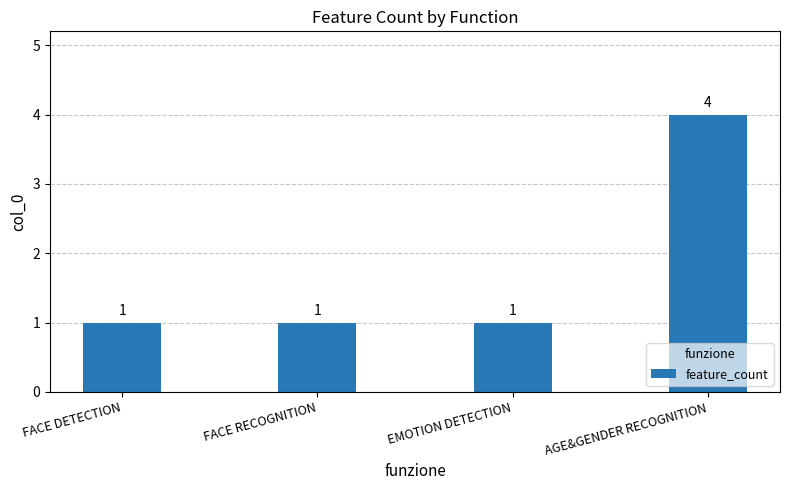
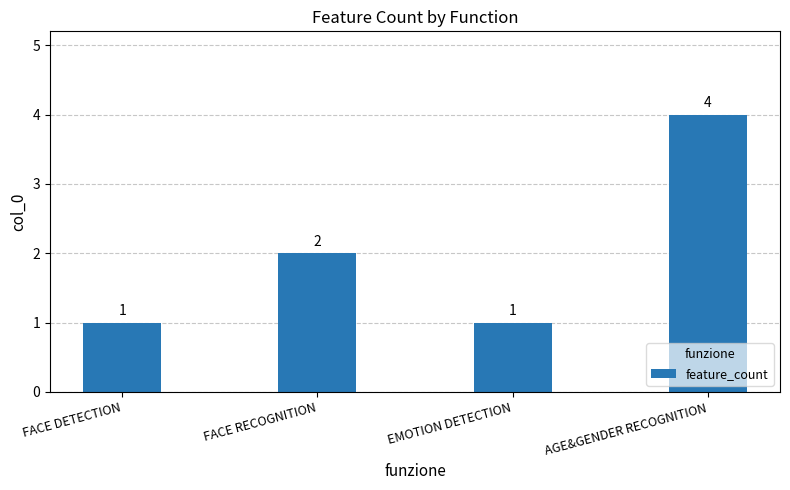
  {
    "FACE DETECTION": 1,
-   "FACE RECOGNITION": 1,
+   "FACE RECOGNITION": 2,
    "EMOTION DETECTION": 1,
    "AGE&GENDER RECOGNITION": 4
  }
